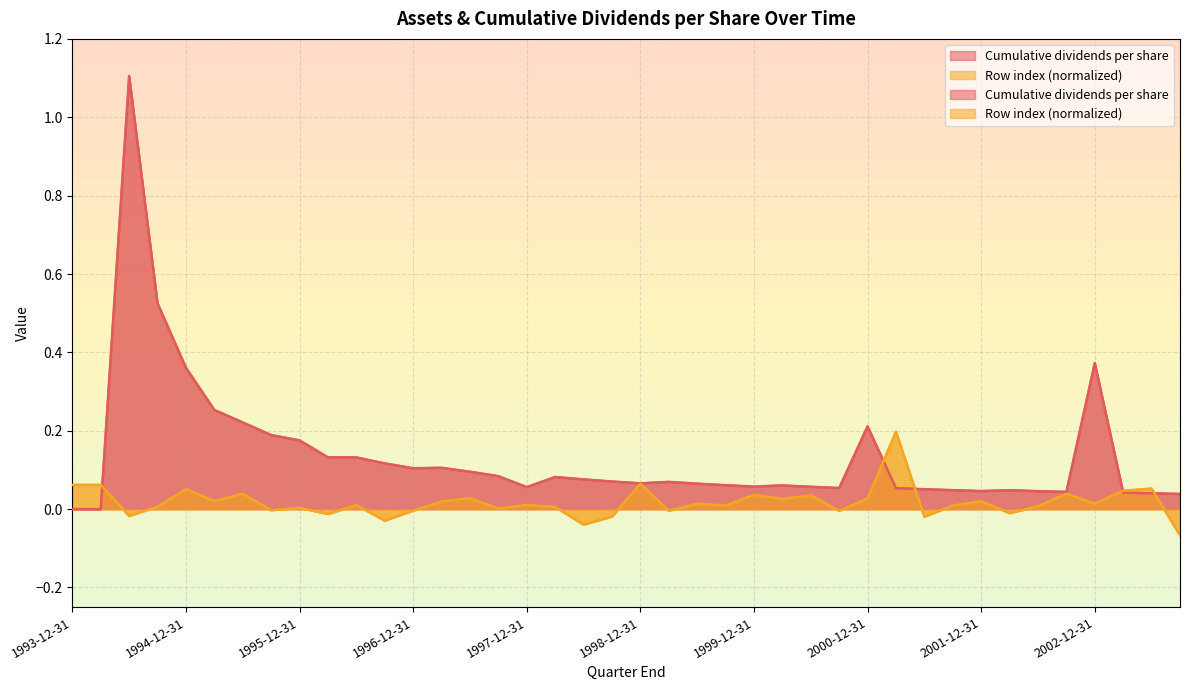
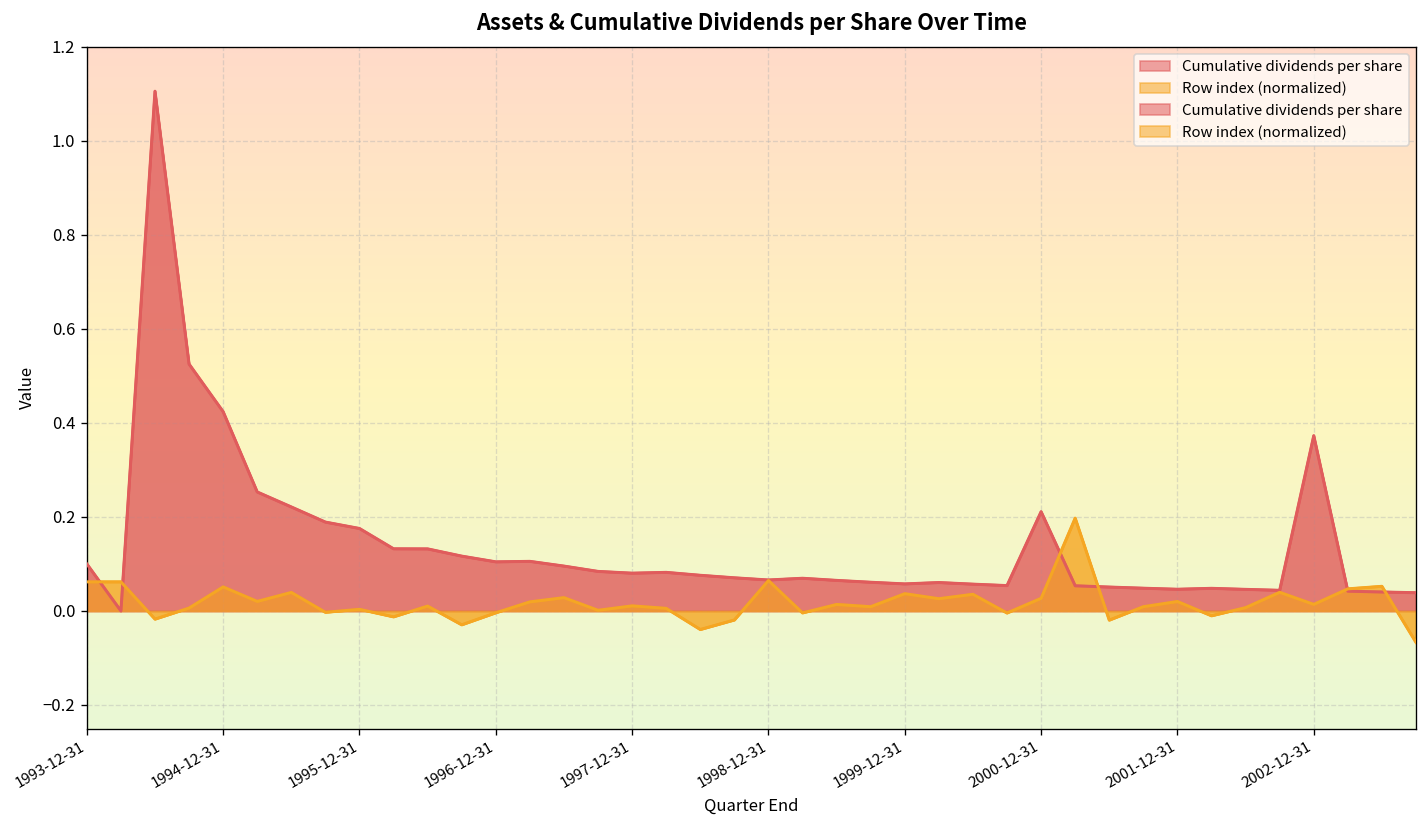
  {
    "Cumulative dividends per share": {
-     "1993-12-31": 0.0,
-     "1994-12-31": 0.36,
+     "1993-12-31": 0.1,
+     "1994-12-31": 0.42,
      "1995-12-31": 0.18,
      "1996-12-31": 0.10,
-     "1997-12-31": 0.06,
+     "1997-12-31": 0.08,
      "1999-12-31": 0.06,
      "2000-12-31": 0.21,
      "2001-12-31": 0.05,
      "2002-12-31": 0.37
    }
  }
